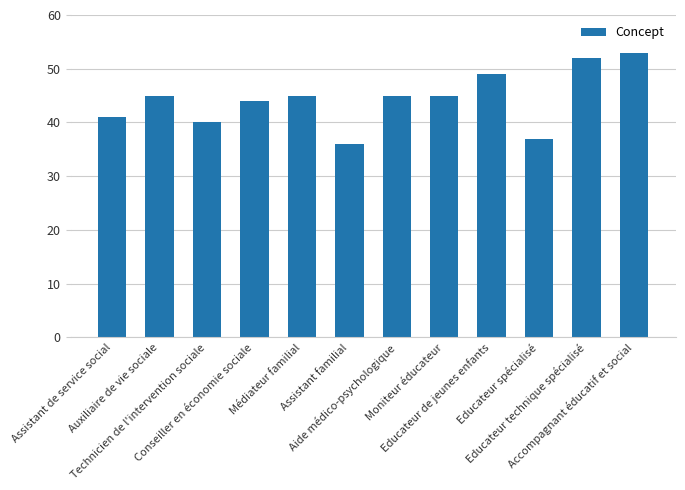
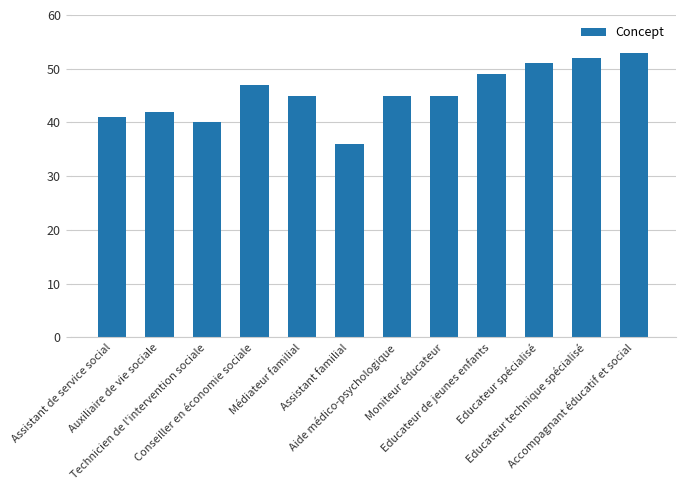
  {
    "Assistant de service social": 41,
-   "Auxiliaire de vie sociale": 45,
+   "Auxiliaire de vie sociale": 42,
    "Technicien de l'intervention sociale": 40,
-   "Conseiller en économie sociale": 44,
+   "Conseiller en économie sociale": 47,
    "Médiateur familial": 45,
    "Assistant familial": 36,
    "Aide médico-psychologique": 45,
    "Moniteur éducateur": 45,
    "Educateur de jeunes enfants": 49,
-   "Educateur spécialisé": 37,
+   "Educateur spécialisé": 51,
    "Educateur technique spécialisé": 52,
    "Accompagnant éducatif et social": 53
  }
